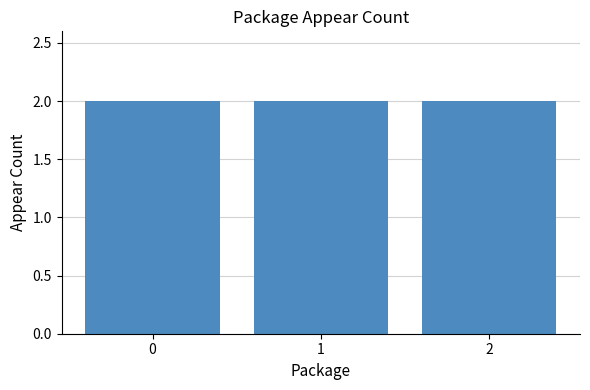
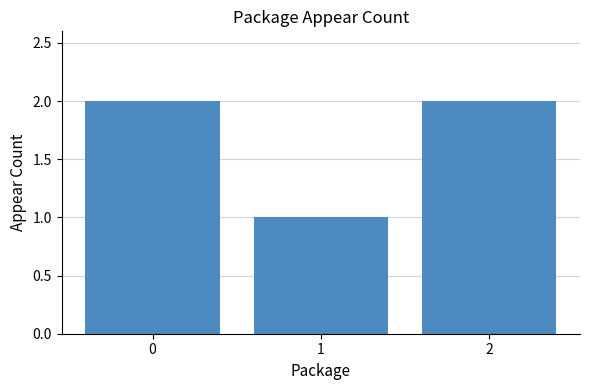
  {
    "0": 2,
-   "1": 2,
+   "1": 1,
    "2": 2
  }
